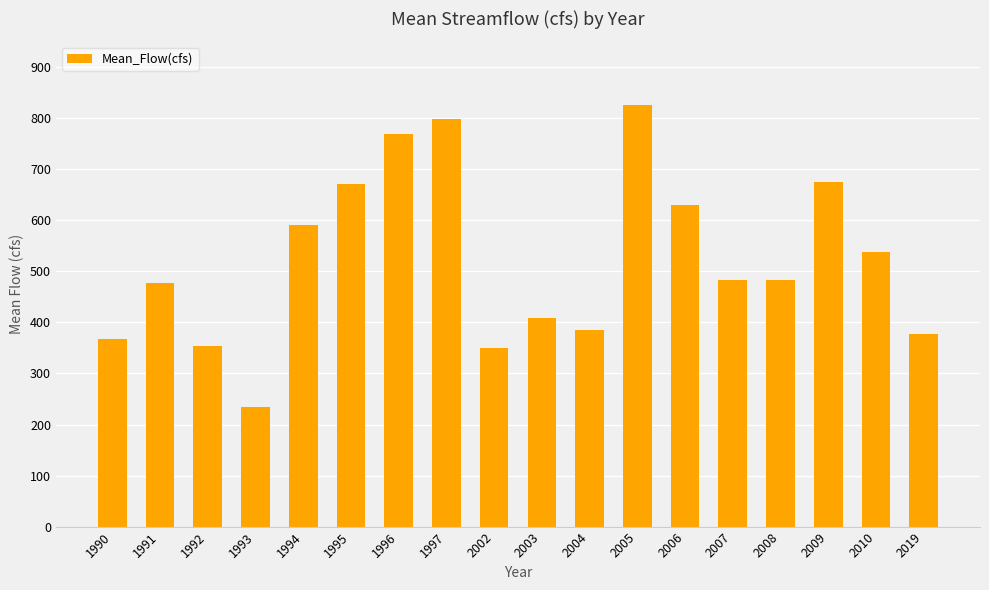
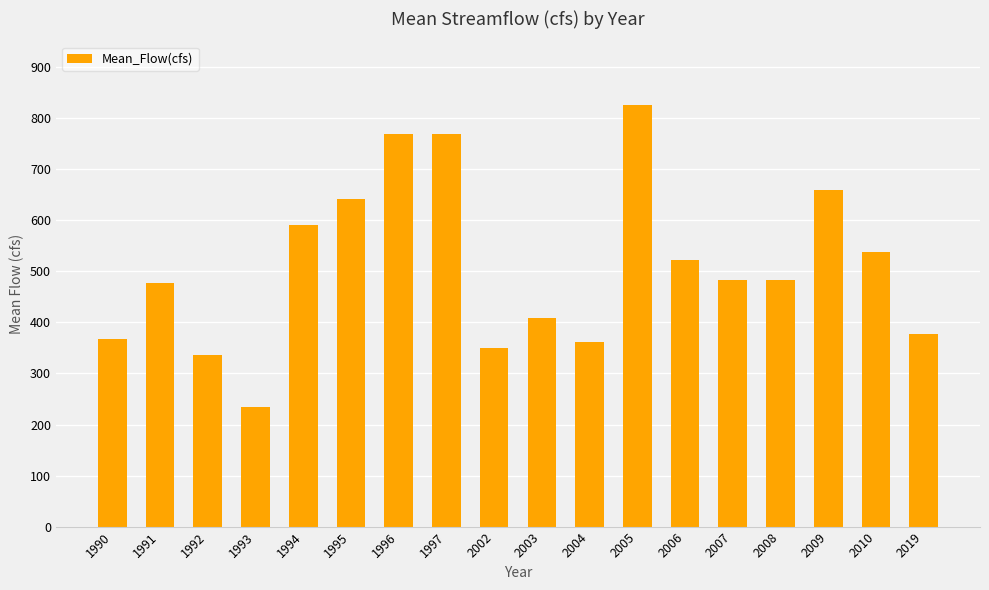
  {
    "1990": 370,
    "1991": 480,
-   "1992": 350,
+   "1992": 340,
    "1993": 230,
    "1994": 590,
-   "1995": 670,
+   "1995": 640,
    "1996": 770,
-   "1997": 800,
+   "1997": 770,
    "2002": 350,
    "2003": 410,
-   "2004": 390,
+   "2004": 360,
    "2005": 830,
-   "2006": 630,
+   "2006": 520,
    "2007": 480,
    "2008": 480,
-   "2009": 670,
+   "2009": 660,
    "2010": 540,
    "2019": 380
  }
